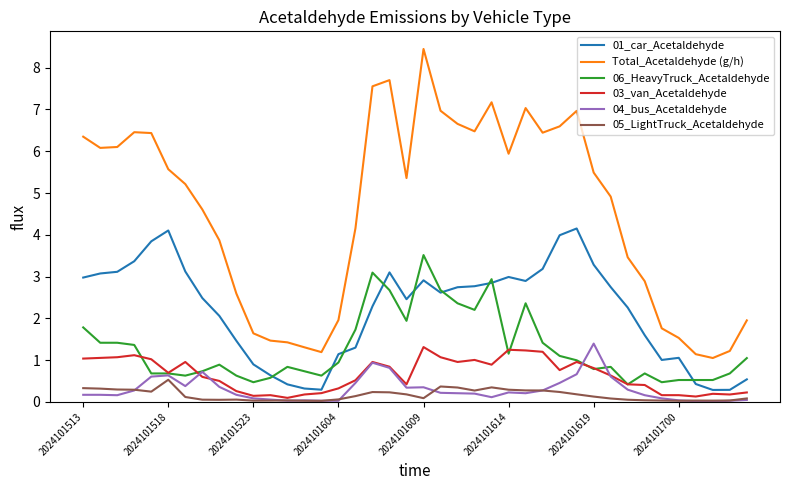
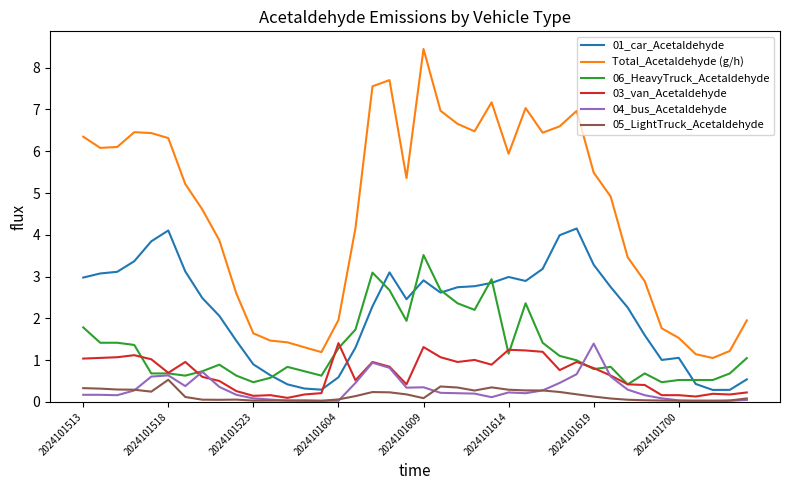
  {
    "01_car_Acetaldehyde": {
      "2024101513": 3.0,
      "2024101518": 4.1,
      "2024101523": 0.9,
-     "2024101604": 1.1,
+     "2024101604": 0.6,
      "2024101609": 2.9,
      "2024101614": 3.0,
      "2024101619": 3.3,
      "2024101700": 1.1
    },
    "Total_Acetaldehyde (g/h)": {
      "2024101513": 6.3,
-     "2024101518": 5.6,
+     "2024101518": 6.3,
      "2024101523": 1.6,
      "2024101604": 2.0,
      "2024101609": 8.4,
      "2024101614": 5.9,
      "2024101619": 5.5,
      "2024101700": 1.5
    },
    "06_HeavyTruck_Acetaldehyde": {
      "2024101513": 1.8,
      "2024101523": 0.5,
-     "2024101604": 0.9,
+     "2024101604": 1.3,
      "2024101609": 3.5,
      "2024101614": 1.2,
      "2024101700": 0.5
    },
    "03_van_Acetaldehyde": {
      "2024101513": 1.0,
      "2024101523": 0.1,
-     "2024101604": 0.3,
+     "2024101604": 1.4,
      "2024101609": 1.3,
      "2024101614": 1.2,
      "2024101700": 0.2
    },
    "04_bus_Acetaldehyde": {
      "2024101513": 0.2,
      "2024101609": 0.4,
      "2024101614": 0.2,
      "2024101619": 1.4
    },
    "05_LightTruck_Acetaldehyde": {
      "2024101513": 0.3,
      "2024101518": 0.5,
      "2024101609": 0.1,
      "2024101614": 0.3,
      "2024101619": 0.1
    }
  }
